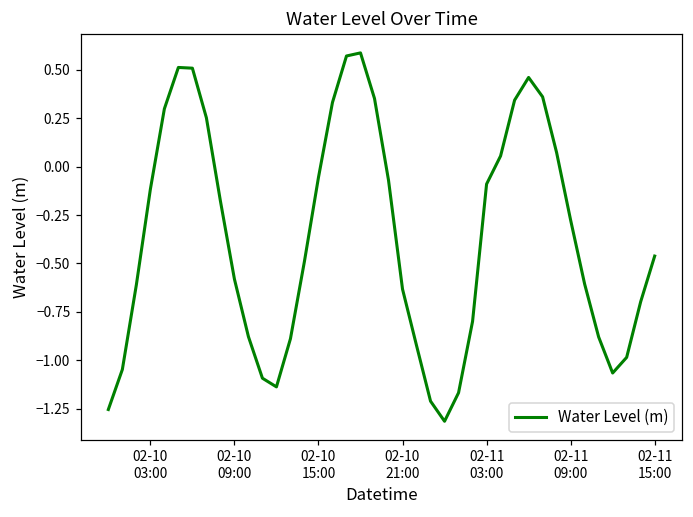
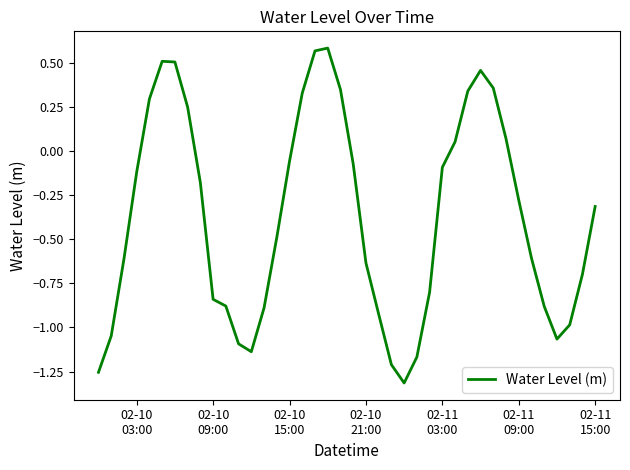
  {
    "02-10 03:00": -0.12,
-   "02-10 09:00": -0.58,
+   "02-10 09:00": -0.84,
    "02-10 15:00": -0.06,
    "02-10 21:00": -0.63,
    "02-11 03:00": -0.09,
    "02-11 09:00": -0.28,
-   "02-11 15:00": -0.46
+   "02-11 15:00": -0.31
  }
